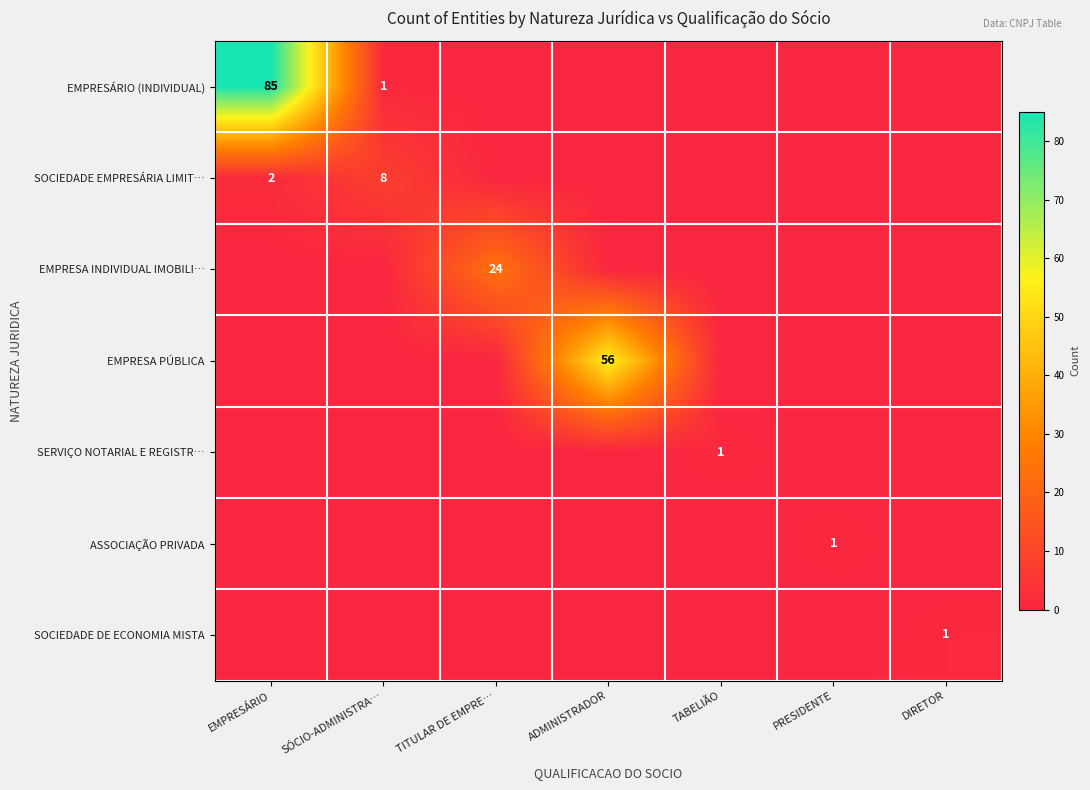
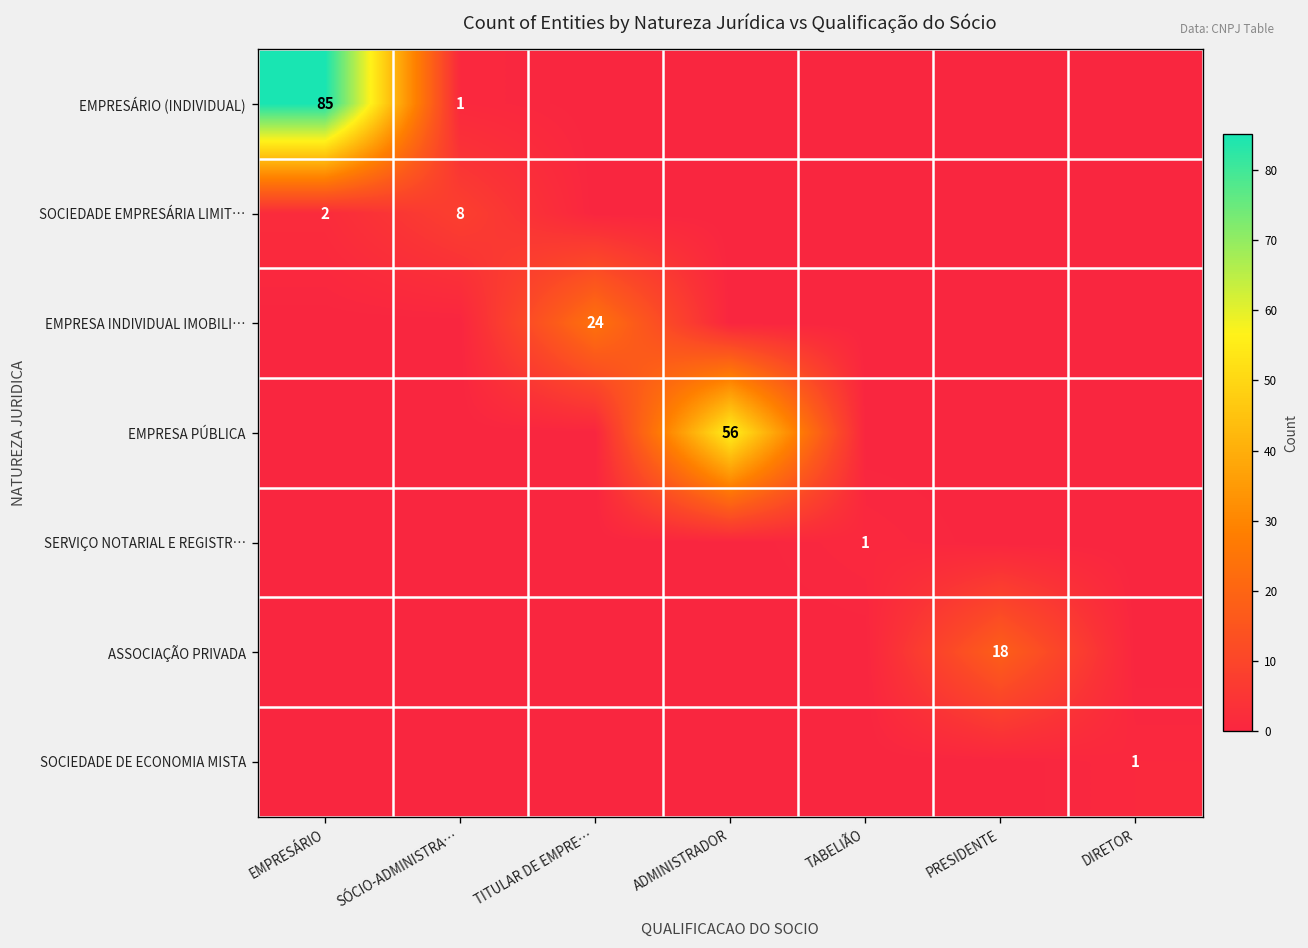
  {
    "EMPRESÁRIO (INDIVIDUAL)": {
      "EMPRESÁRIO": 85,
      "SÓCIO-ADMINISTRA…": 1
    },
    "SOCIEDADE EMPRESÁRIA LIMIT…": {
      "EMPRESÁRIO": 2,
      "SÓCIO-ADMINISTRA…": 8
    },
    "EMPRESA INDIVIDUAL IMOBILI…": {
      "TITULAR DE EMPRE…": 24
    },
    "EMPRESA PÚBLICA": {
      "ADMINISTRADOR": 56
    },
    "SERVIÇO NOTARIAL E REGISTR…": {
      "TABELIÃO": 1
    },
    "ASSOCIAÇÃO PRIVADA": {
-     "PRESIDENTE": 1
+     "PRESIDENTE": 18
    },
    "SOCIEDADE DE ECONOMIA MISTA": {
      "DIRETOR": 1
    }
  }
